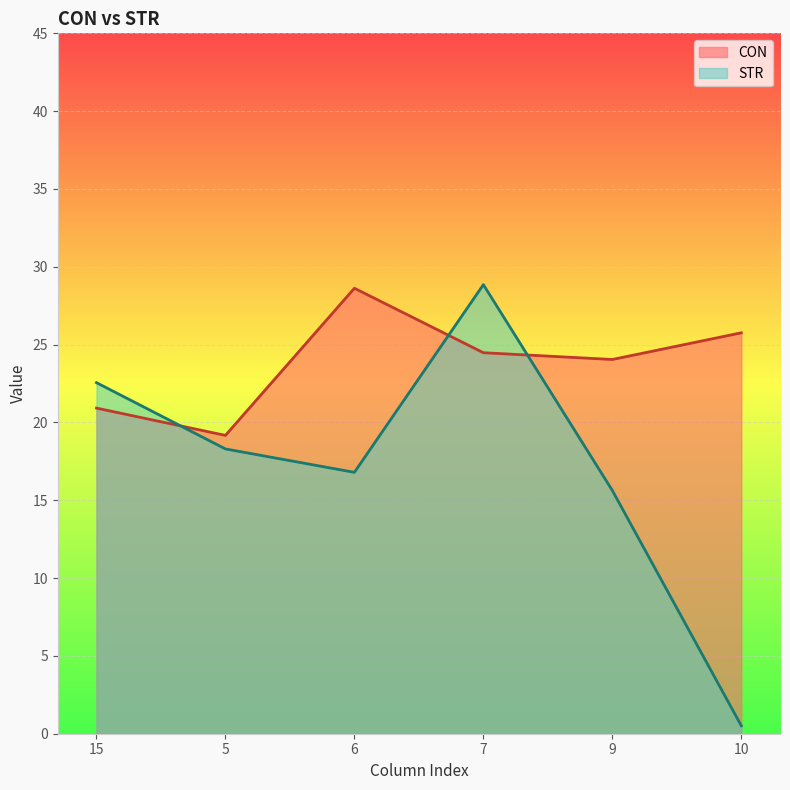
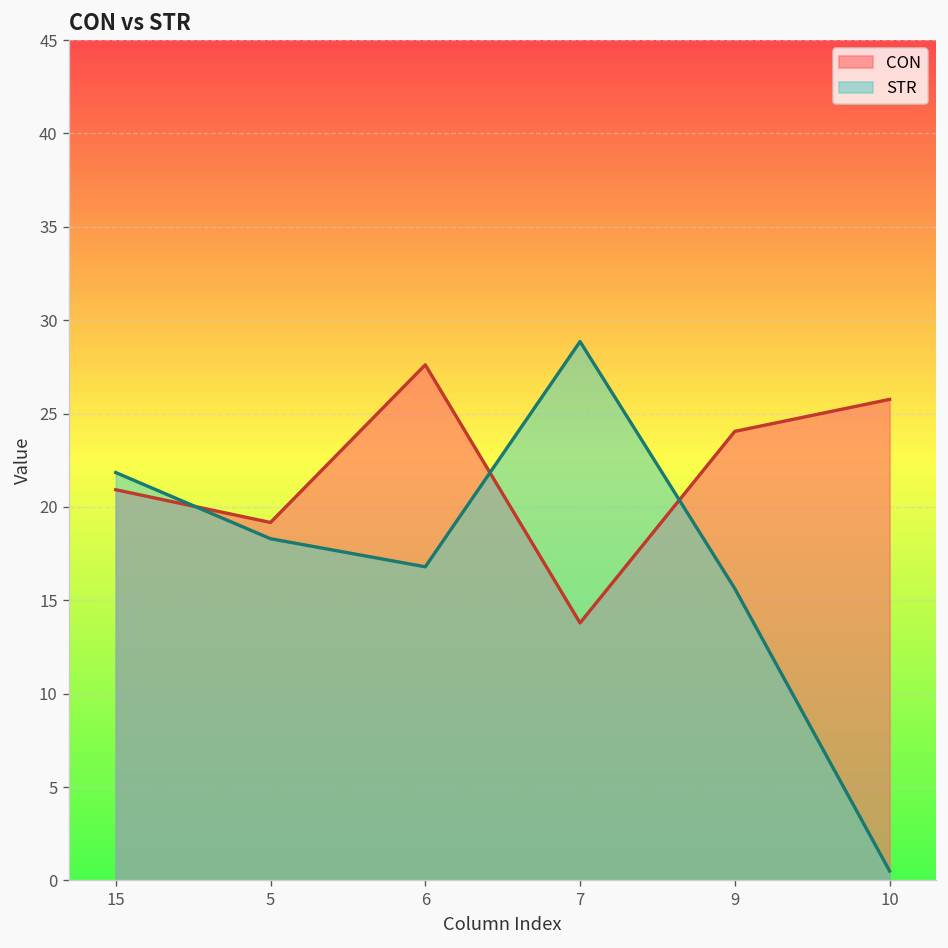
  {
    "CON": {
      "15": 20.9,
      "5": 19.2,
-     "6": 28.6,
-     "7": 24.5,
+     "6": 27.6,
+     "7": 13.8,
      "9": 24.0,
      "10": 25.8
    },
    "STR": {
-     "15": 22.6,
+     "15": 21.8,
      "5": 18.3,
      "6": 16.8,
      "7": 28.9,
      "9": 15.6,
      "10": 0.5
    }
  }
